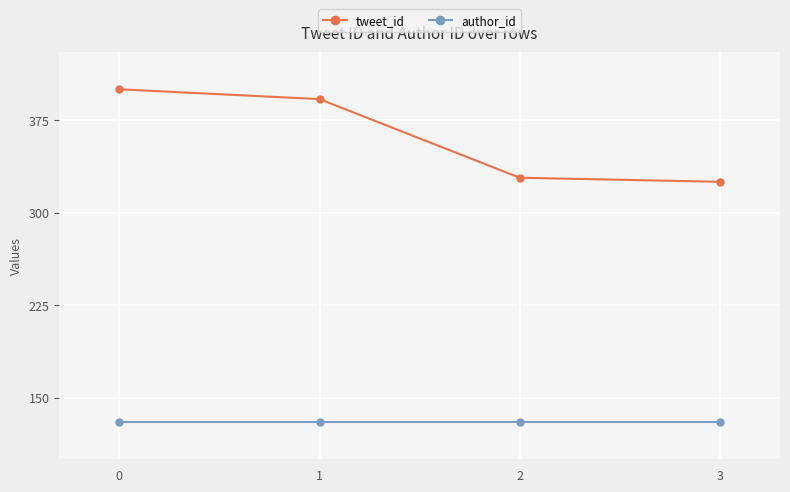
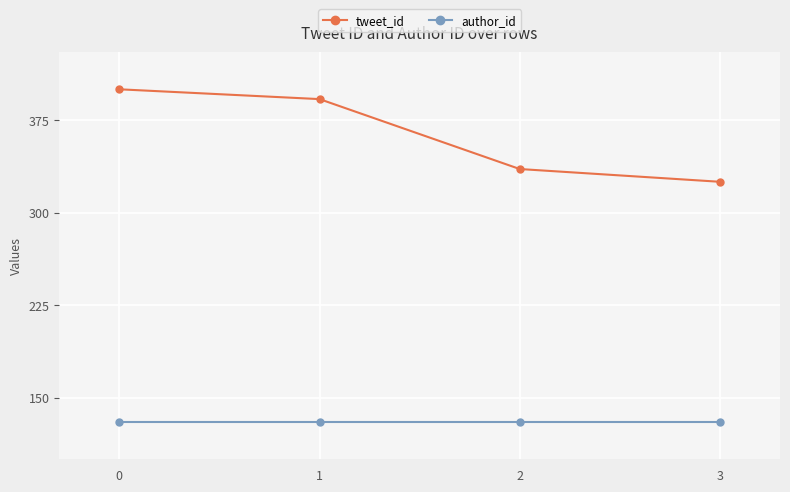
  {
    "tweet_id": {
      "0": 400,
      "1": 392,
-     "2": 328,
+     "2": 335,
      "3": 325
    },
    "author_id": {
      "0": 130,
      "1": 130,
      "2": 130,
      "3": 130
    }
  }
